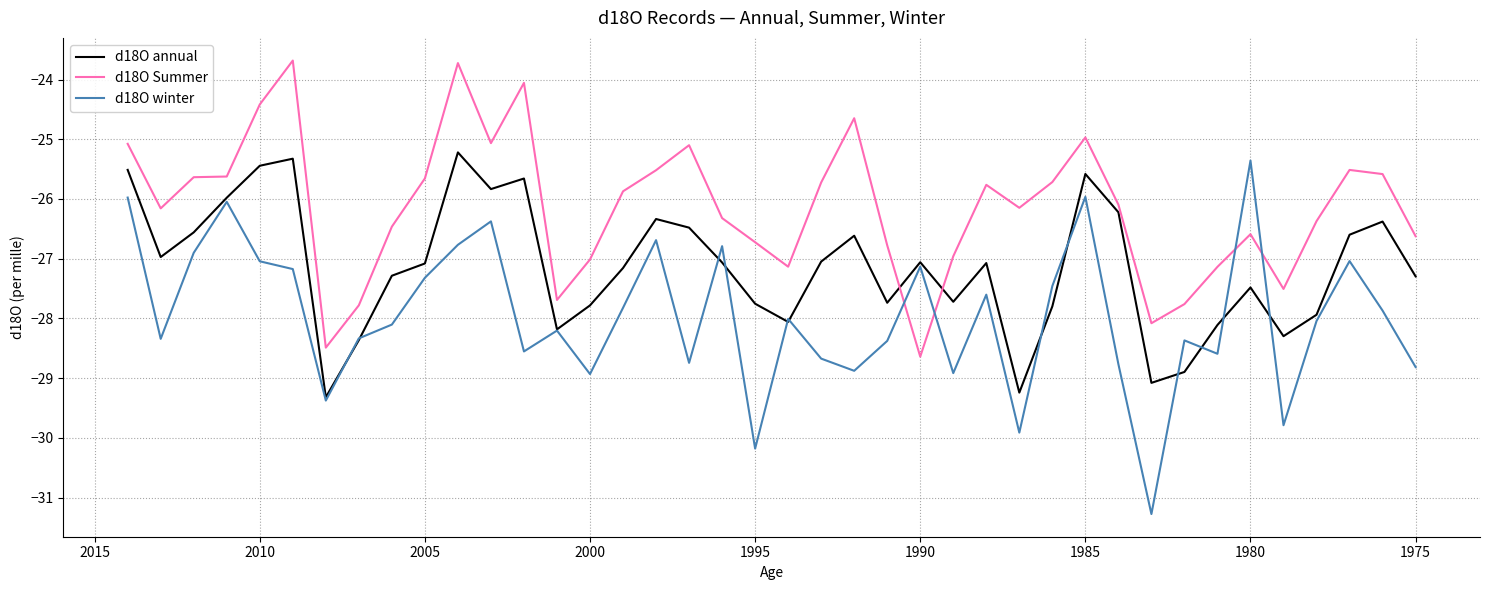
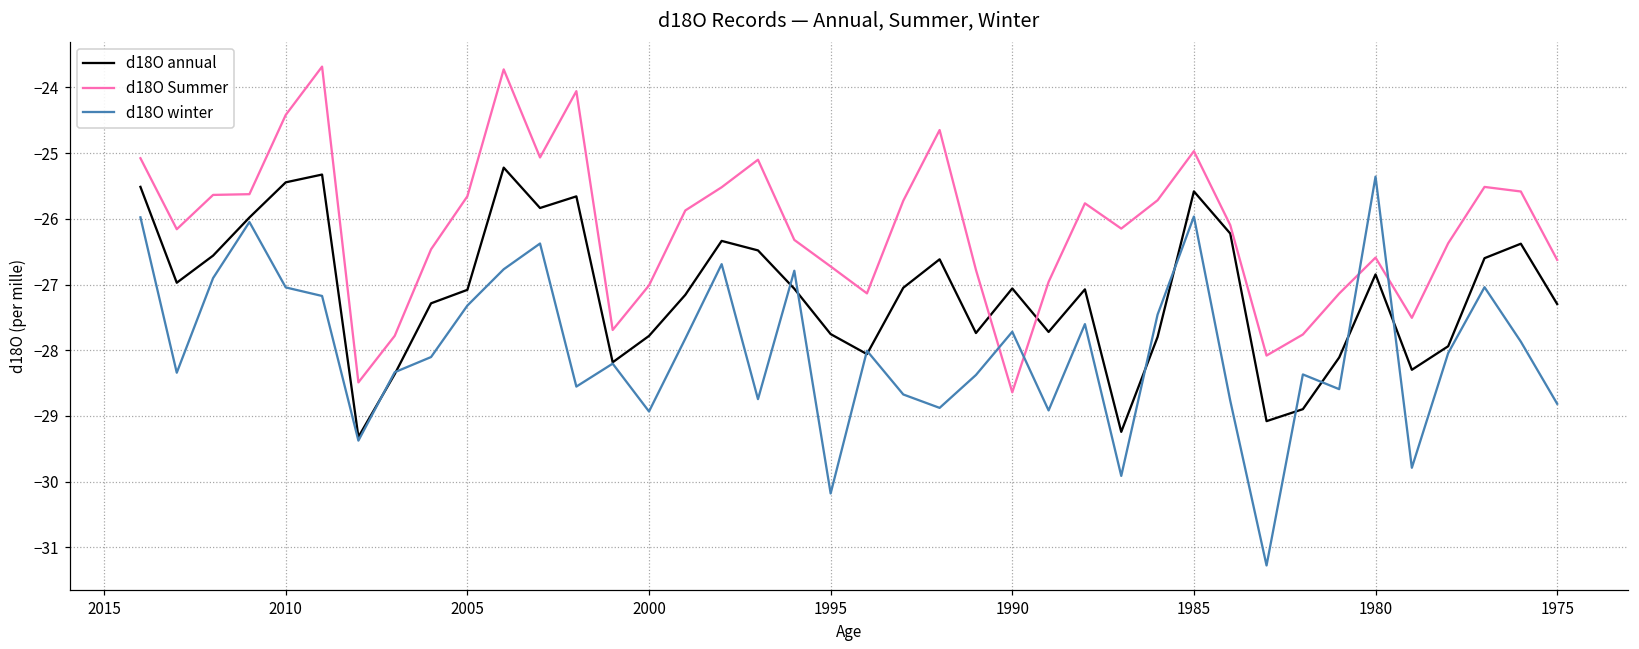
  {
    "d18O annual": {
      "2010": -25.4,
      "2005": -27.1,
      "2000": -27.8,
      "1995": -27.8,
      "1990": -27.1,
      "1985": -25.6,
-     "1980": -27.5,
+     "1980": -26.8,
      "1975": -27.3
    },
    "d18O Summer": {
      "2010": -24.4,
      "2005": -25.7,
      "2000": -27.0,
      "1995": -26.7,
      "1990": -28.6,
      "1985": -25.0,
      "1980": -26.6,
      "1975": -26.6
    },
    "d18O winter": {
      "2010": -27.0,
      "2005": -27.3,
      "2000": -28.9,
      "1995": -30.2,
-     "1990": -27.1,
+     "1990": -27.7,
      "1985": -26.0,
      "1980": -25.4,
      "1975": -28.8
    }
  }
